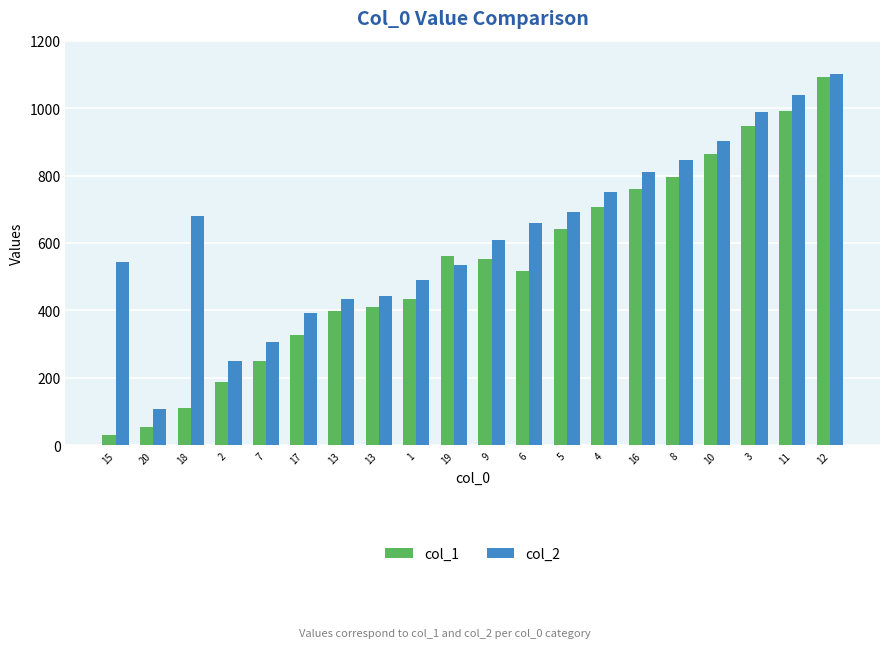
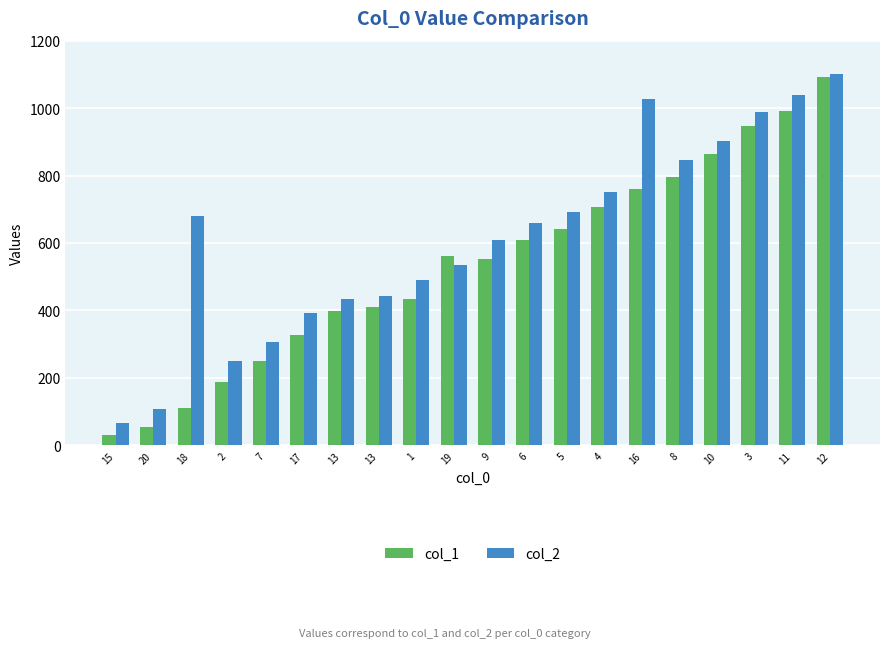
  {
    "col_1": {
      "15": 30,
      "20": 60,
      "18": 110,
      "2": 190,
      "7": 250,
      "17": 330,
      "1": 430,
      "19": 560,
      "9": 550,
-     "6": 520,
+     "6": 610,
      "5": 640,
      "4": 710,
      "16": 760,
      "8": 800,
      "10": 870,
      "3": 950,
      "11": 990,
      "12": 1090
    },
    "col_2": {
-     "15": 550,
+     "15": 70,
      "20": 110,
      "18": 680,
      "2": 250,
      "7": 310,
      "17": 390,
      "1": 490,
      "19": 530,
      "9": 610,
      "6": 660,
      "5": 690,
      "4": 750,
-     "16": 810,
+     "16": 1030,
      "8": 850,
      "10": 900,
      "3": 990,
      "11": 1040,
      "12": 1100
    }
  }
